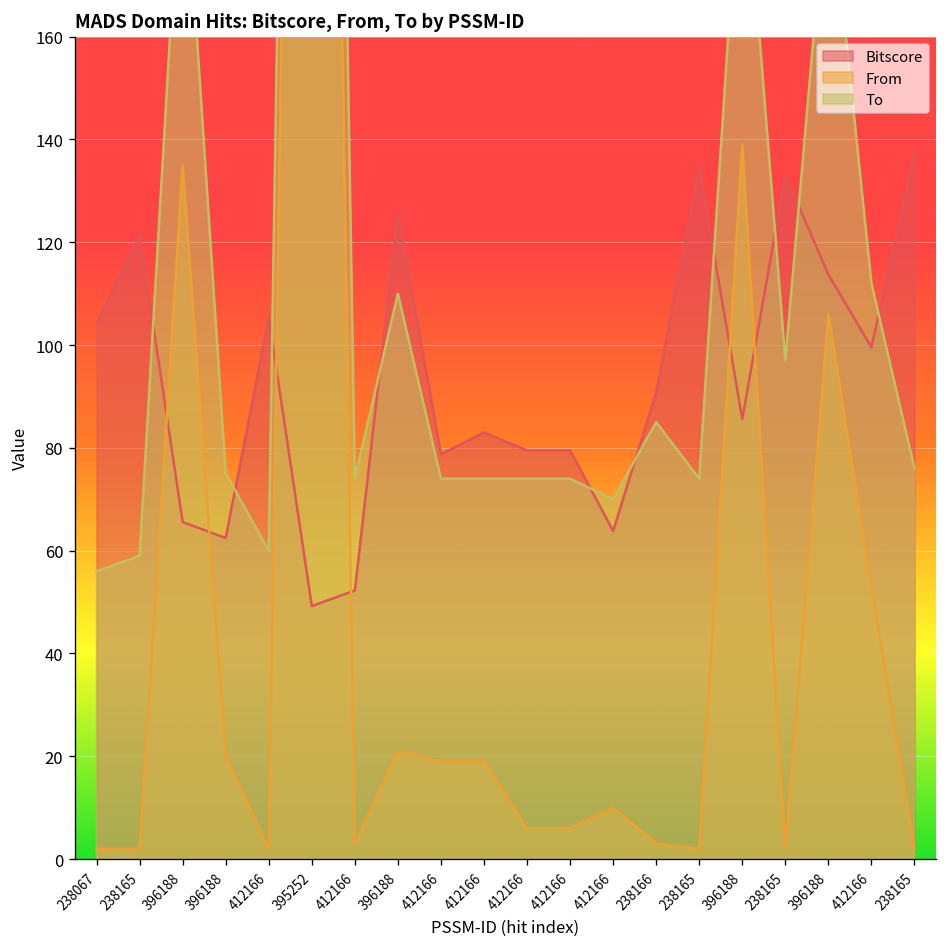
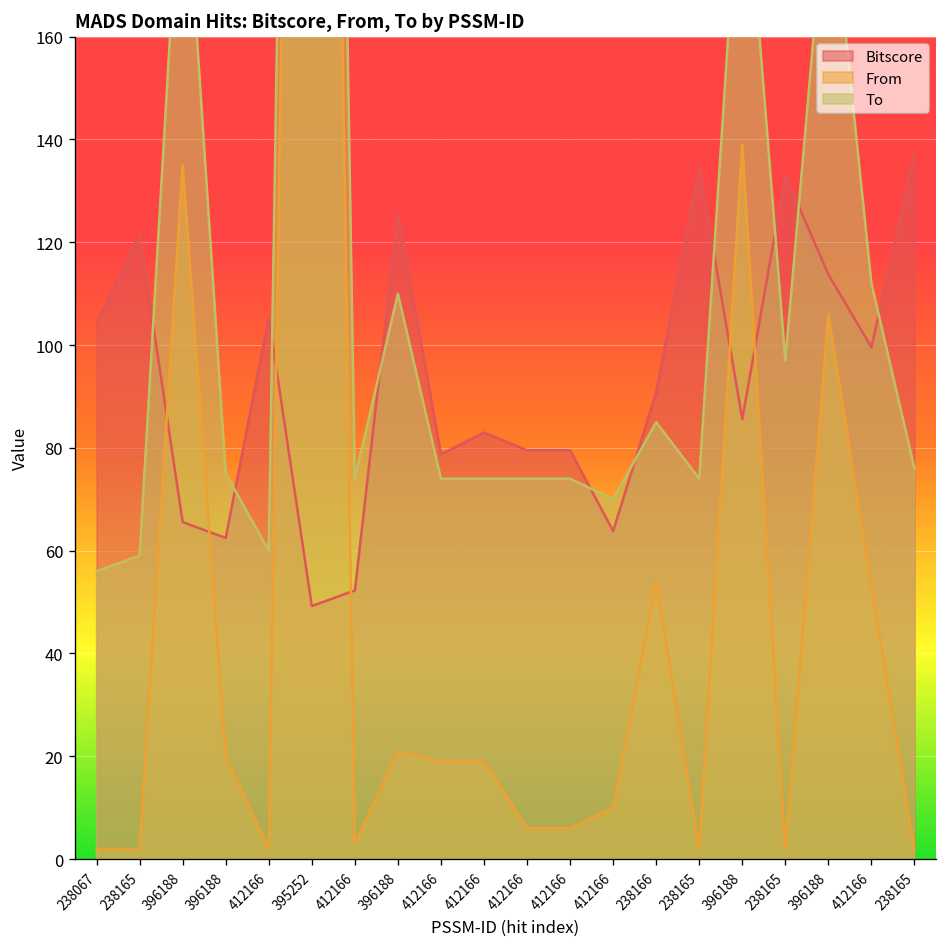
  {
    "Bitscore": {
      "238067": 104,
      "395252": 49,
      "238166": 91
    },
    "From": {
      "238067": 2,
-     "238166": 3
+     "238166": 54
    },
    "To": {
      "238067": 56,
      "238166": 85
    }
  }
